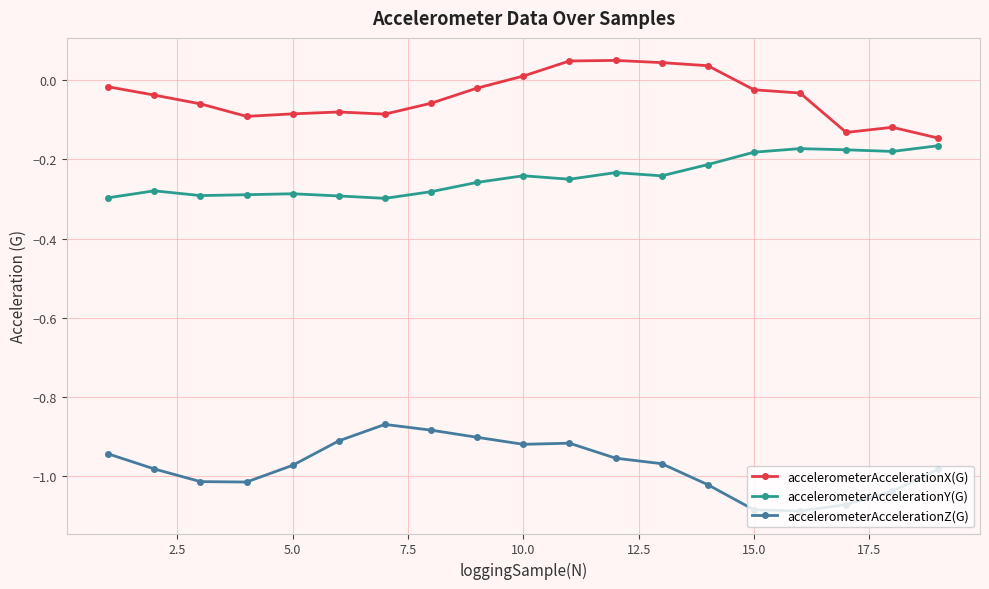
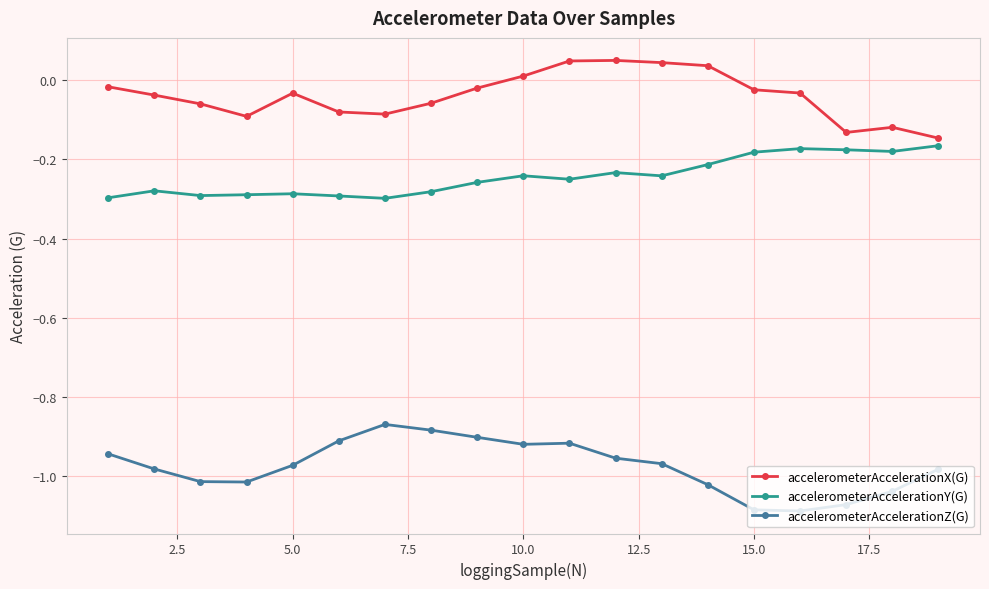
  {
    "accelerometerAccelerationX(G)": {
-     "5.0": -0.09,
+     "5.0": -0.03,
      "10.0": 0.01,
      "15.0": -0.02
    }
  }
